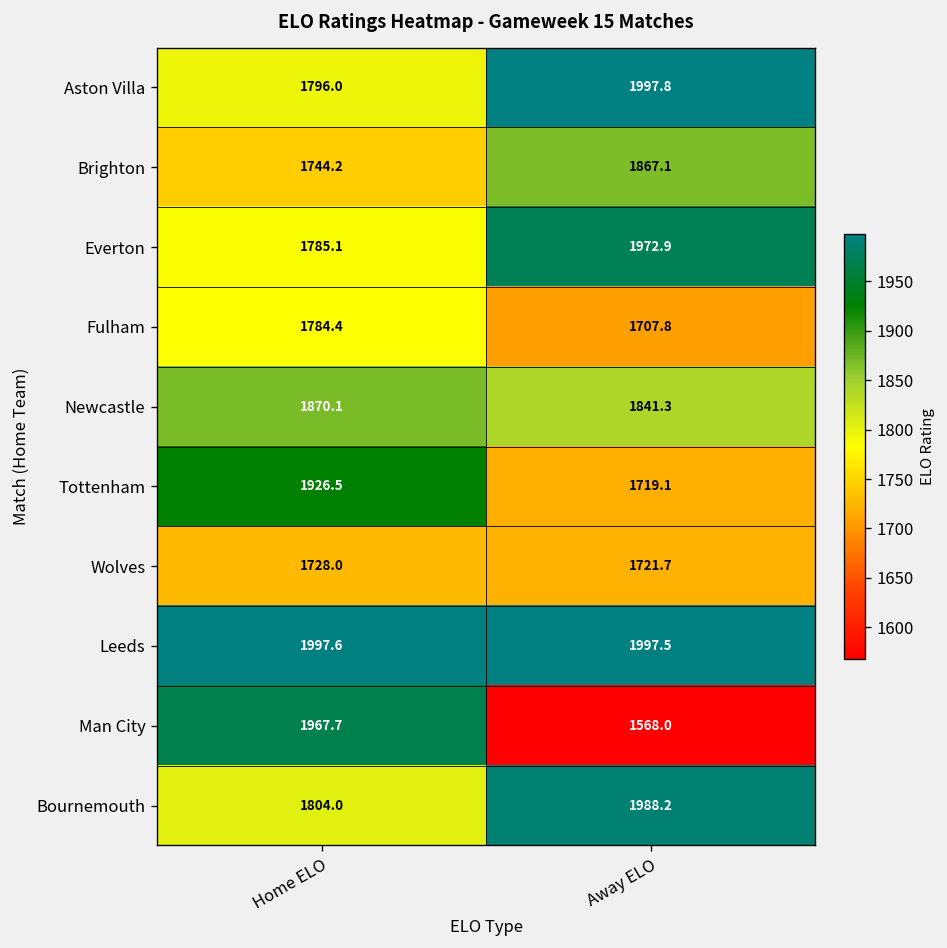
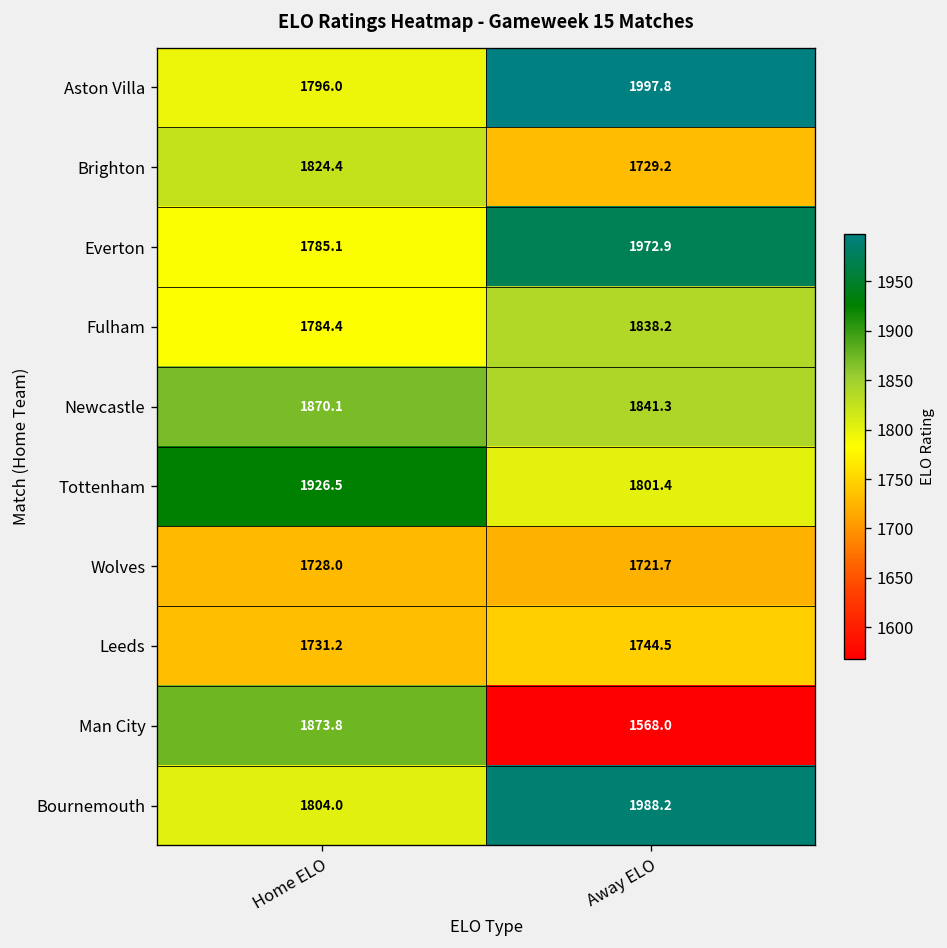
  {
    "Aston Villa": {
      "Home ELO": 1796.0,
      "Away ELO": 1997.8
    },
    "Brighton": {
-     "Home ELO": 1744.2,
-     "Away ELO": 1867.1
+     "Home ELO": 1824.4,
+     "Away ELO": 1729.2
    },
    "Everton": {
      "Home ELO": 1785.1,
      "Away ELO": 1972.9
    },
    "Fulham": {
      "Home ELO": 1784.4,
-     "Away ELO": 1707.8
+     "Away ELO": 1838.2
    },
    "Newcastle": {
      "Home ELO": 1870.1,
      "Away ELO": 1841.3
    },
    "Tottenham": {
      "Home ELO": 1926.5,
-     "Away ELO": 1719.1
+     "Away ELO": 1801.4
    },
    "Wolves": {
      "Home ELO": 1728.0,
      "Away ELO": 1721.7
    },
    "Leeds": {
-     "Home ELO": 1997.6,
-     "Away ELO": 1997.5
+     "Home ELO": 1731.2,
+     "Away ELO": 1744.5
    },
    "Man City": {
-     "Home ELO": 1967.7,
+     "Home ELO": 1873.8,
      "Away ELO": 1568.0
    },
    "Bournemouth": {
      "Home ELO": 1804.0,
      "Away ELO": 1988.2
    }
  }
